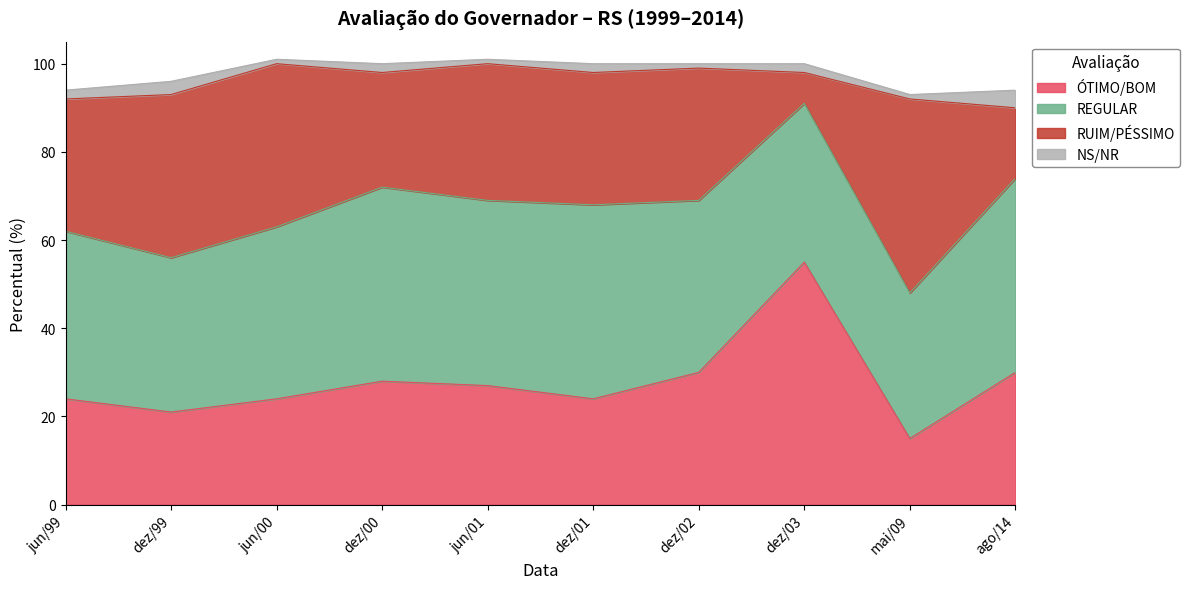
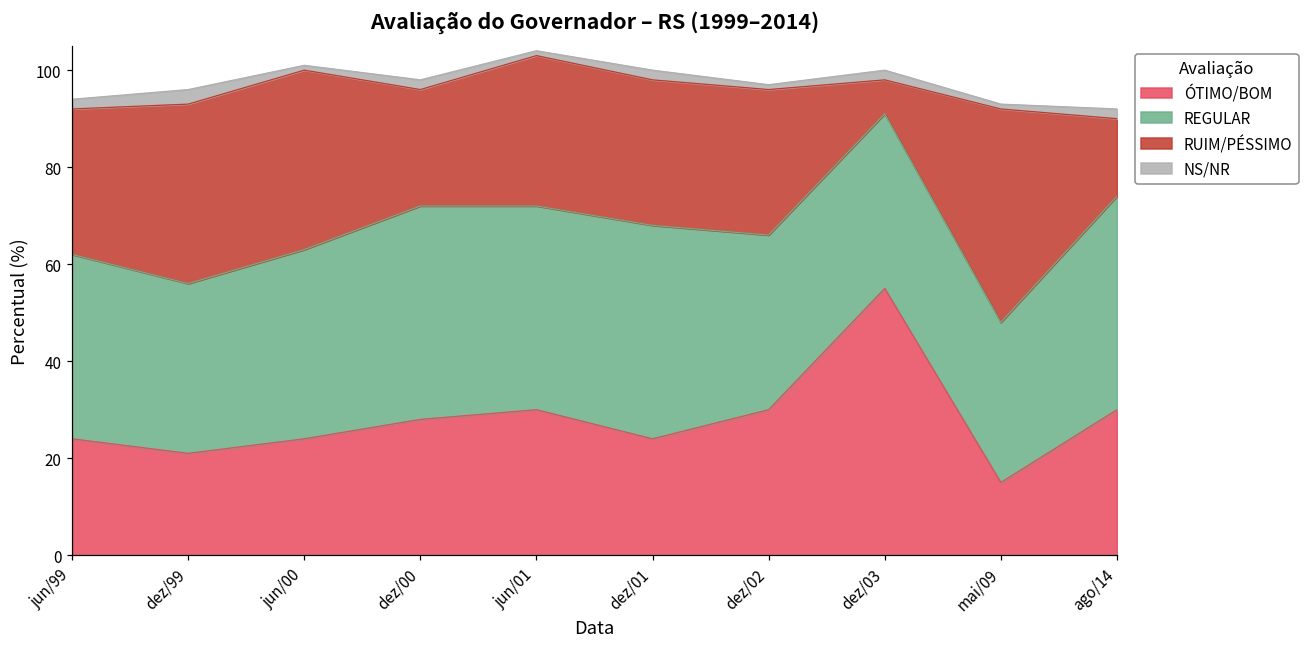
  {
    "ÓTIMO/BOM": {
      "jun/99": 24,
      "dez/99": 21,
      "jun/00": 24,
      "dez/00": 28,
-     "jun/01": 27,
+     "jun/01": 30,
      "dez/01": 24,
      "dez/02": 30,
      "dez/03": 55,
      "mai/09": 15,
      "ago/14": 30
    },
    "REGULAR": {
      "jun/99": 38,
      "dez/99": 35,
      "jun/00": 39,
      "dez/00": 44,
      "jun/01": 42,
      "dez/01": 44,
-     "dez/02": 39,
+     "dez/02": 36,
      "dez/03": 36,
      "mai/09": 33,
      "ago/14": 44
    },
    "RUIM/PÉSSIMO": {
      "jun/99": 30,
      "dez/99": 37,
      "jun/00": 37,
-     "dez/00": 26,
+     "dez/00": 24,
      "jun/01": 31,
      "dez/01": 30,
      "dez/02": 30,
      "dez/03": 7,
      "mai/09": 44,
      "ago/14": 16
    },
    "NS/NR": {
      "jun/99": 2,
      "dez/99": 3,
      "jun/00": 1,
      "dez/00": 2,
      "jun/01": 1,
      "dez/01": 2,
      "dez/02": 1,
      "dez/03": 2,
      "mai/09": 1,
-     "ago/14": 4
+     "ago/14": 2
    }
  }
